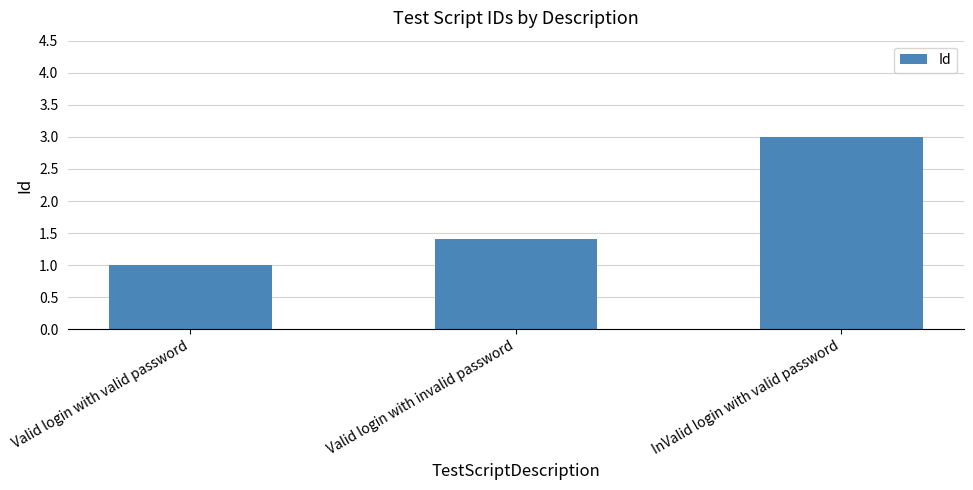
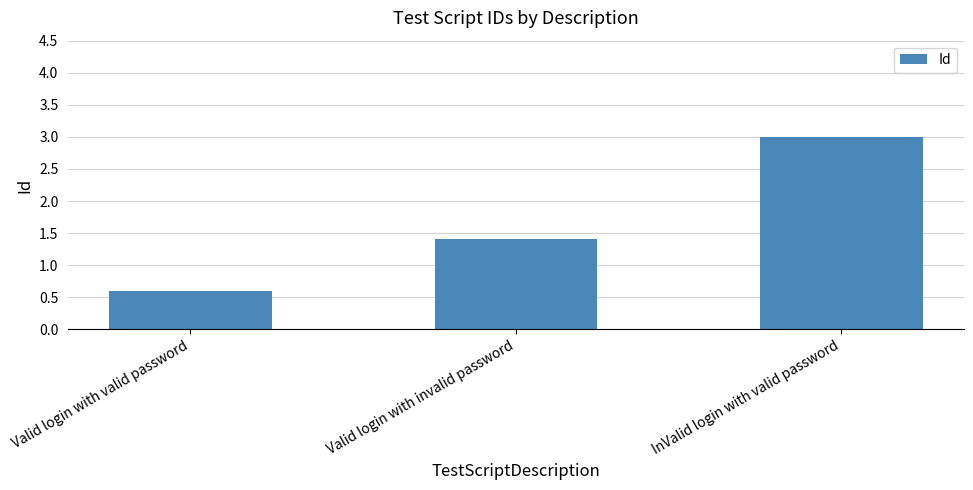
  {
-   "Valid login with valid password": 1.0,
+   "Valid login with valid password": 0.6,
    "Valid login with invalid password": 1.4,
    "InValid login with valid password": 3.0
  }
